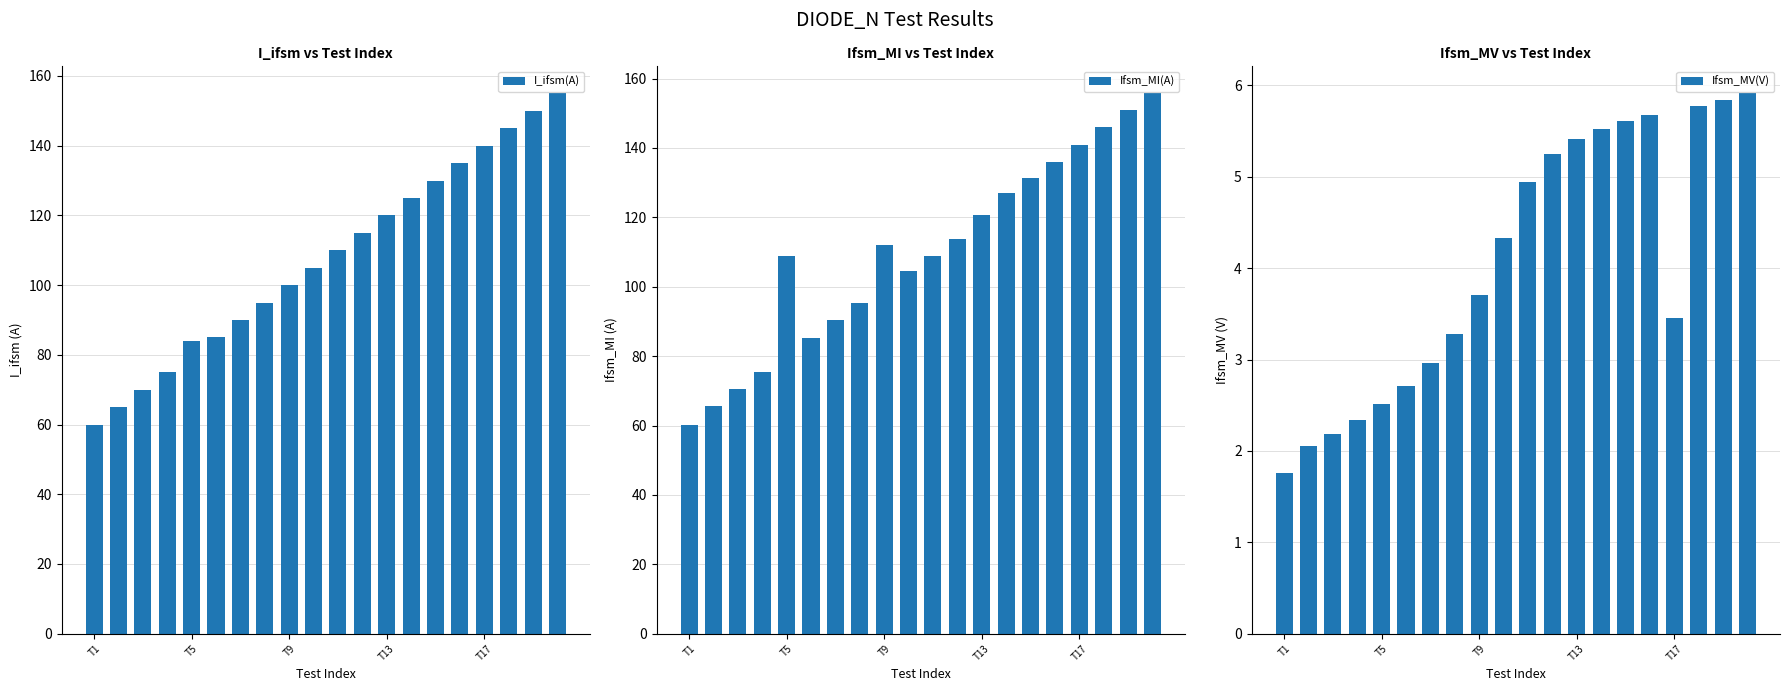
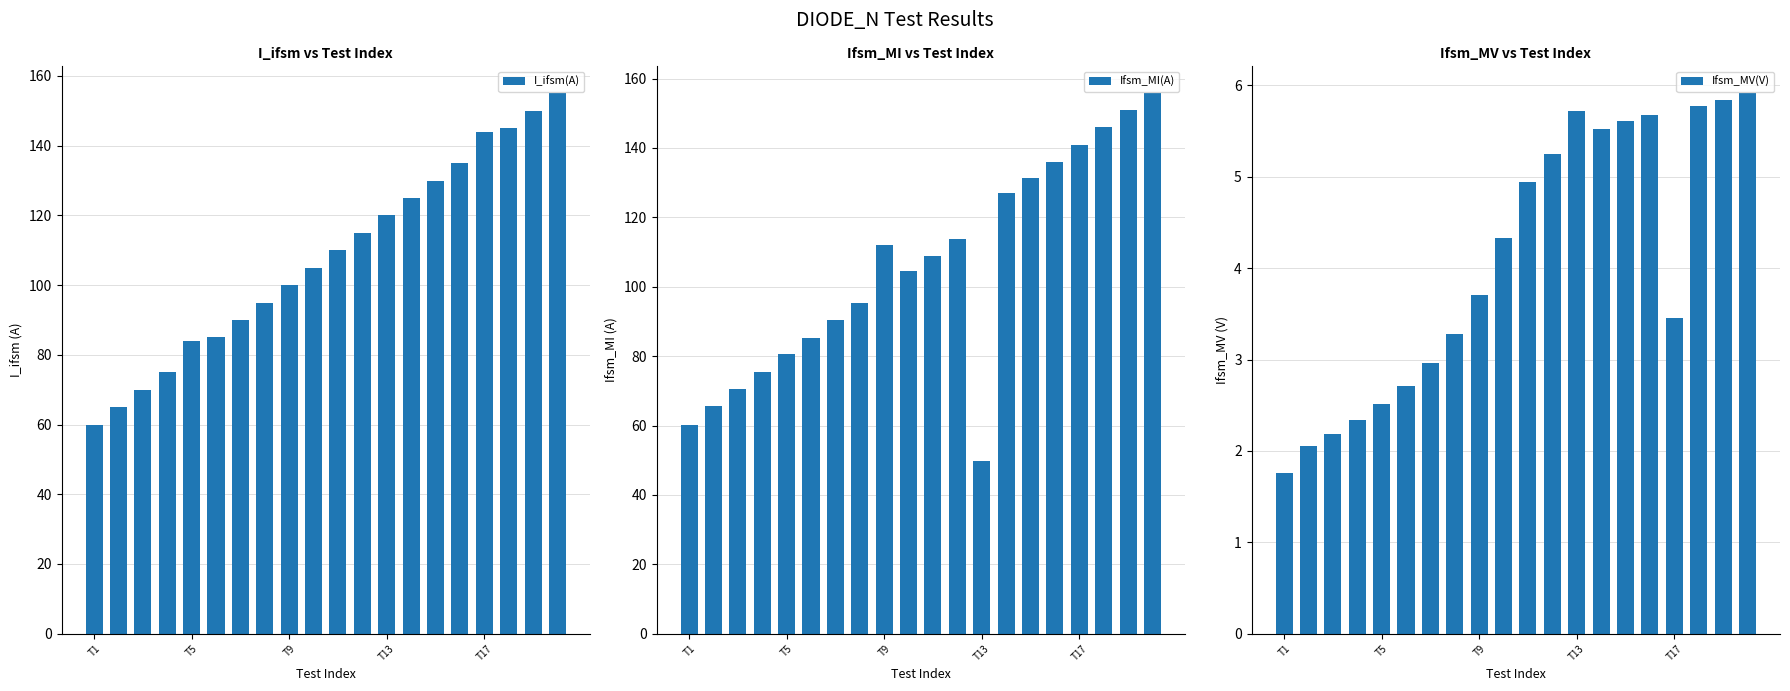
  {
    "I_ifsm vs Test Index": {
      "T1": 60,
      "T5": 84,
      "T9": 100,
      "T13": 120,
-     "T17": 140
+     "T17": 144
    },
    "Ifsm_MI vs Test Index": {
      "T1": 60,
-     "T5": 109,
+     "T5": 81,
      "T9": 112,
-     "T13": 121,
+     "T13": 50,
      "T17": 141
    },
    "Ifsm_MV vs Test Index": {
      "T1": 1.8,
      "T5": 2.5,
      "T9": 3.7,
-     "T13": 5.4,
+     "T13": 5.7,
      "T17": 3.5
    }
  }
